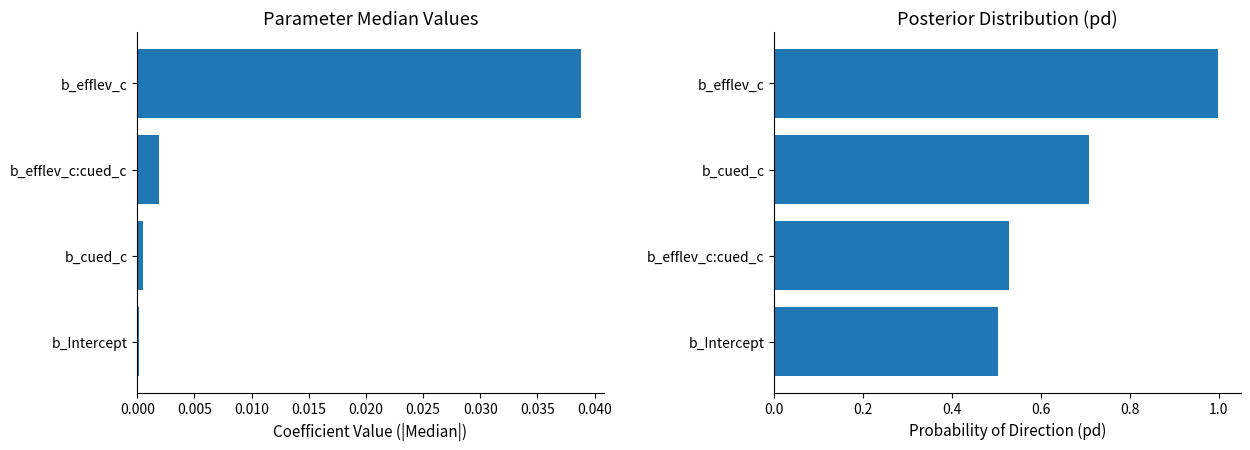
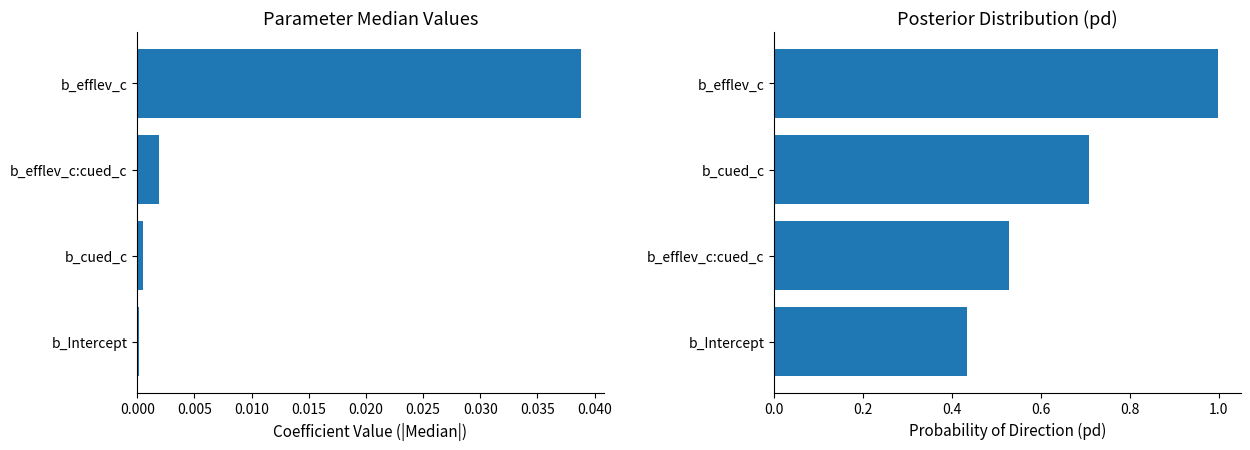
  {
    "Parameter Median Values": {
      "b_efflev_c": 0.0388,
      "b_efflev_c:cued_c": 0.0019,
      "b_cued_c": 0.0005
    },
    "Posterior Distribution (pd)": {
      "b_efflev_c": 1.00,
      "b_cued_c": 0.71,
      "b_efflev_c:cued_c": 0.53,
-     "b_Intercept": 0.50
+     "b_Intercept": 0.43
    }
  }
